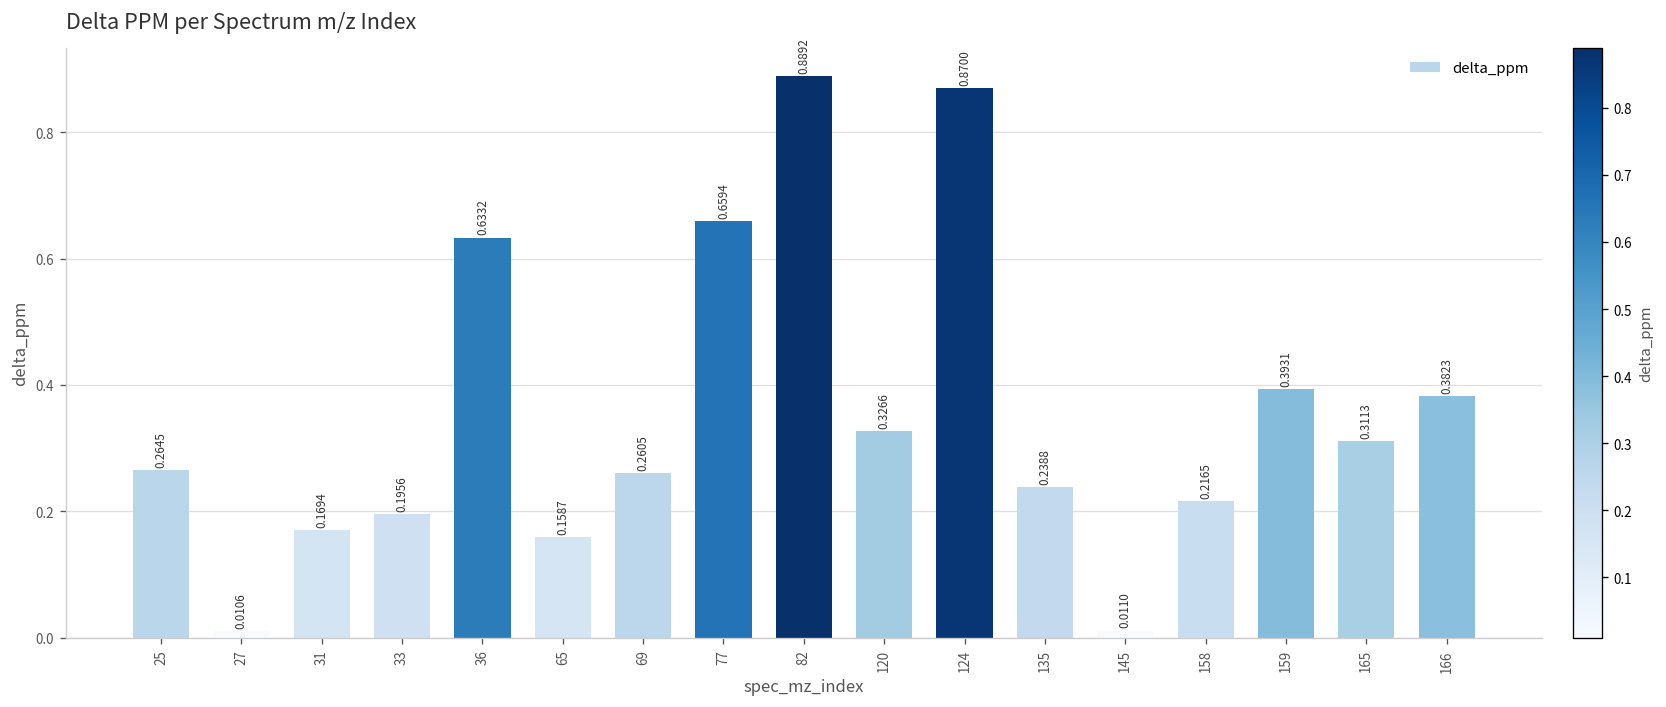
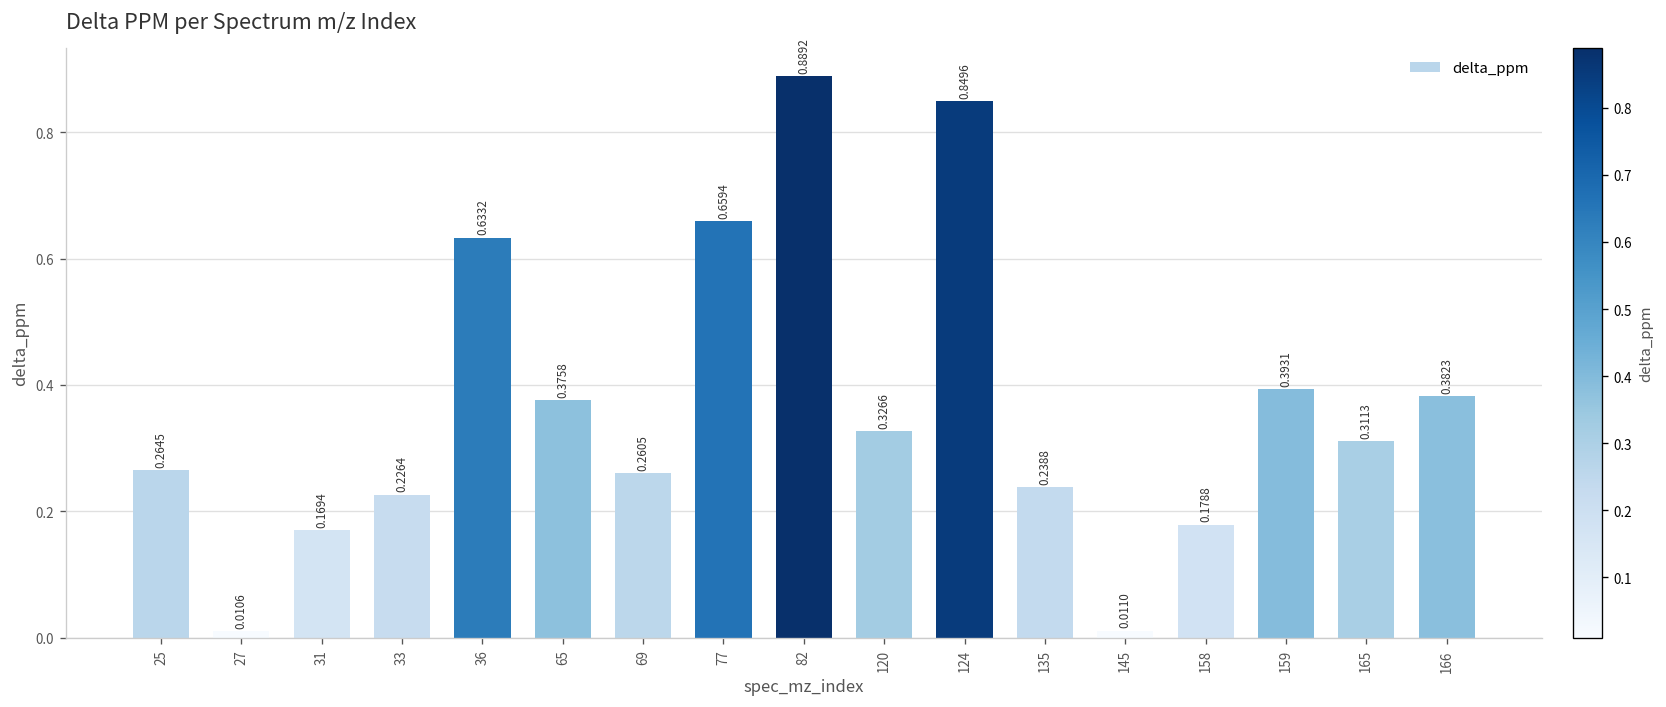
  {
    "25": 0.2645,
    "27": 0.0106,
    "31": 0.1694,
-   "33": 0.1956,
+   "33": 0.2264,
    "36": 0.6332,
-   "65": 0.1587,
+   "65": 0.3758,
    "69": 0.2605,
    "77": 0.6594,
    "82": 0.8892,
    "120": 0.3266,
-   "124": 0.8700,
+   "124": 0.8496,
    "135": 0.2388,
    "145": 0.0110,
-   "158": 0.2165,
+   "158": 0.1788,
    "159": 0.3931,
    "165": 0.3113,
    "166": 0.3823
  }
